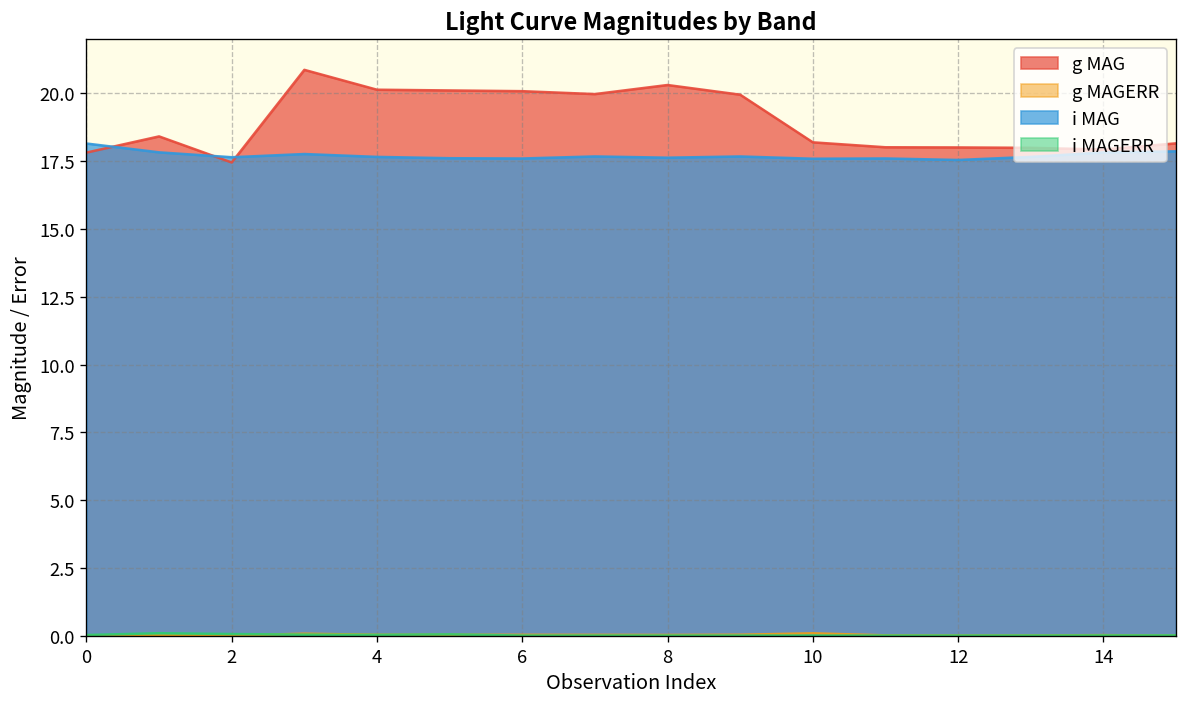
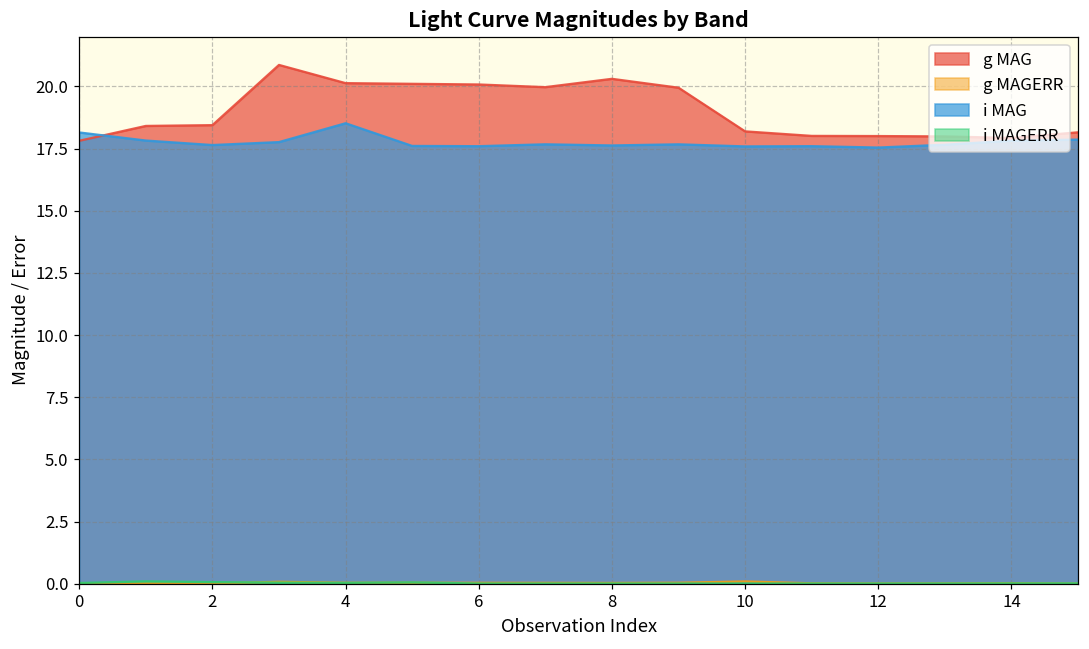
  {
    "g MAG": {
      "0": 17.8,
-     "2": 17.4,
+     "2": 18.4,
      "4": 20.1,
      "6": 20.1,
      "8": 20.3,
      "10": 18.2,
      "12": 18.0
    },
    "i MAG": {
      "0": 18.1,
      "2": 17.6,
-     "4": 17.7,
+     "4": 18.5,
      "6": 17.6,
      "8": 17.6,
      "10": 17.6,
      "12": 17.5
    }
  }
